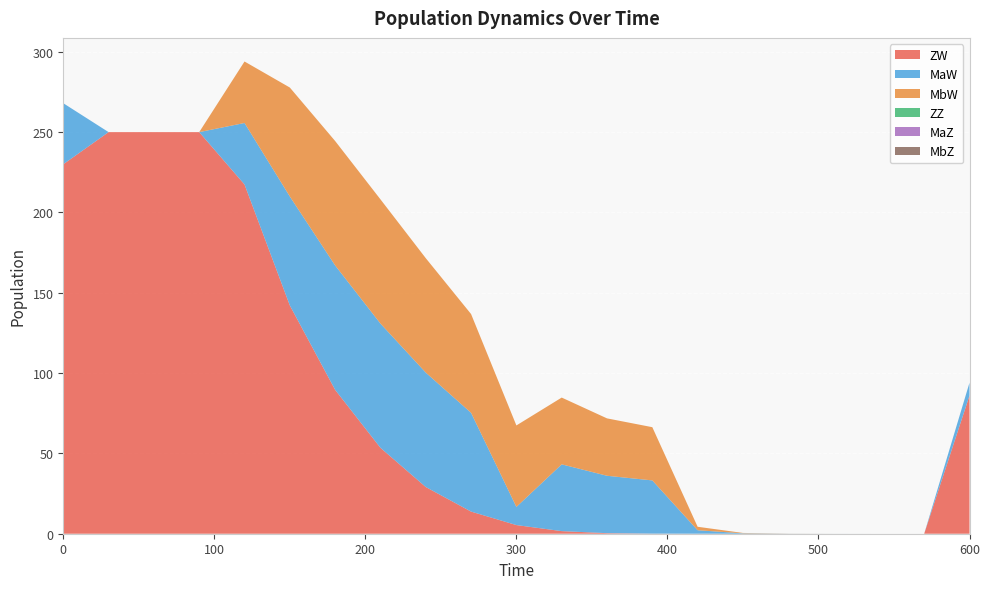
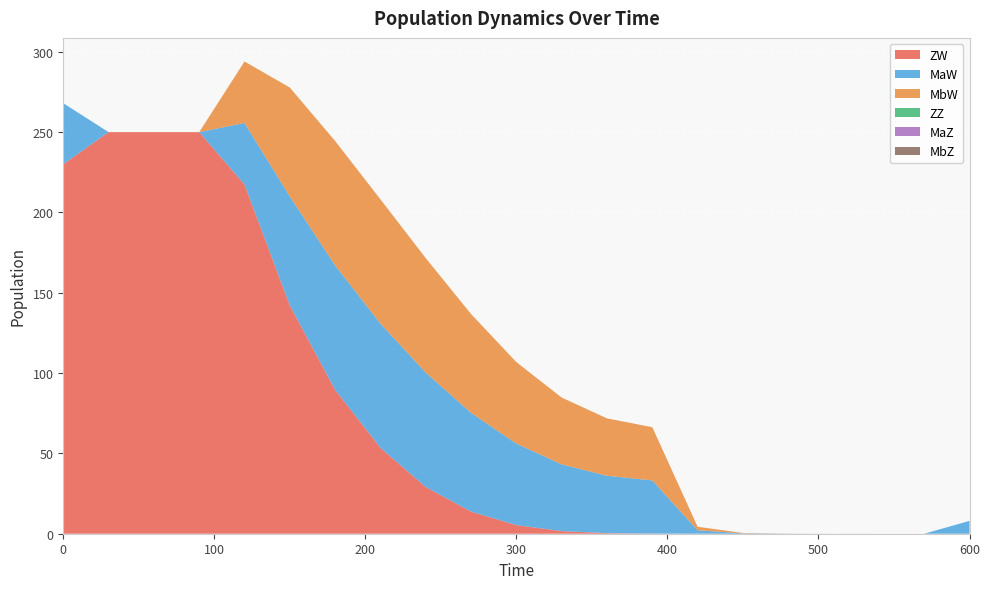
  {
    "ZW": {
      "0": 230,
      "300": 5,
-     "600": 86
+     "600": 0
    },
    "MaW": {
-     "300": 11
+     "300": 51
    }
  }
